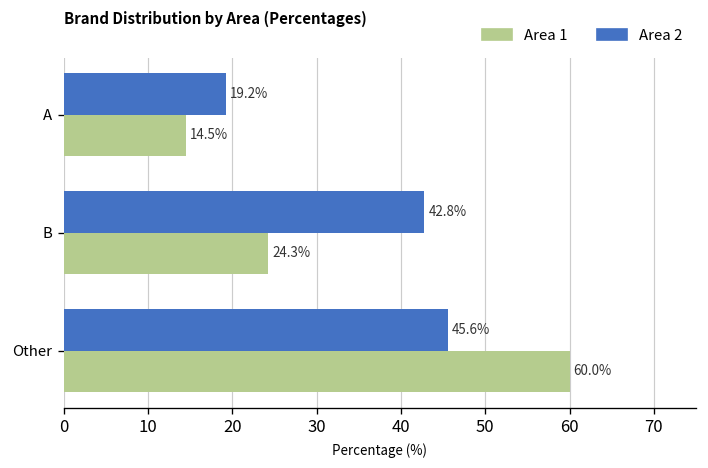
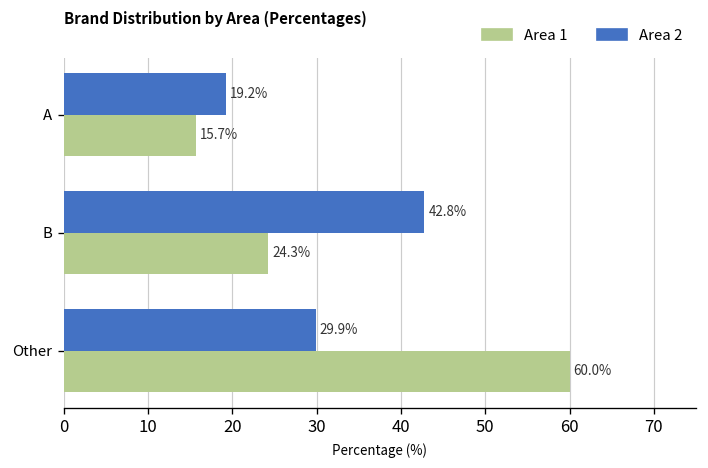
  {
    "Area 1": {
-     "A": "14.5%",
+     "A": "15.7%",
      "B": "24.3%",
      "Other": "60.0%"
    },
    "Area 2": {
      "A": "19.2%",
      "B": "42.8%",
-     "Other": "45.6%"
+     "Other": "29.9%"
    }
  }
